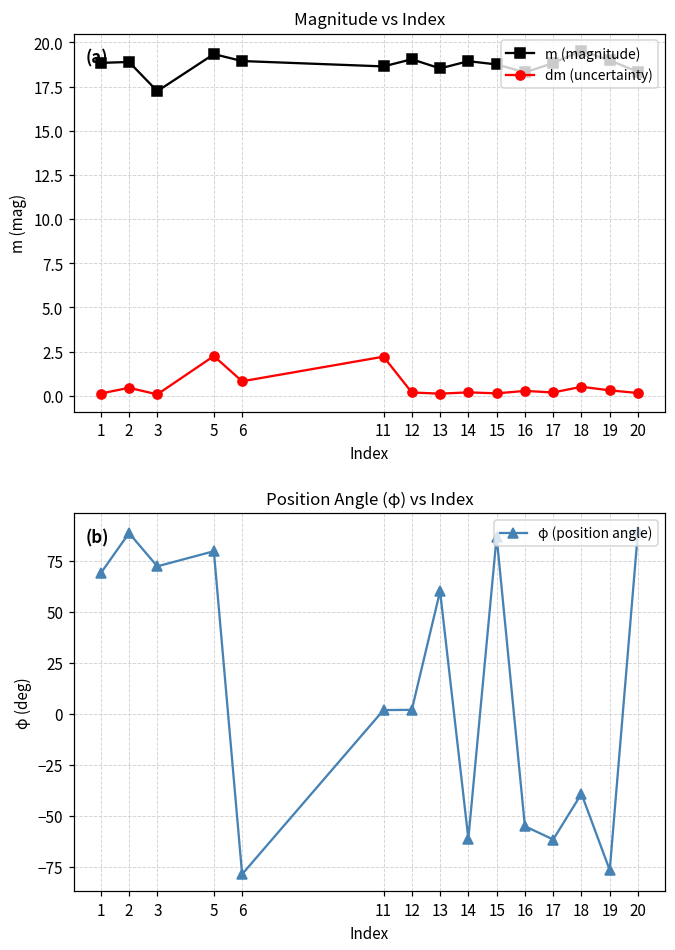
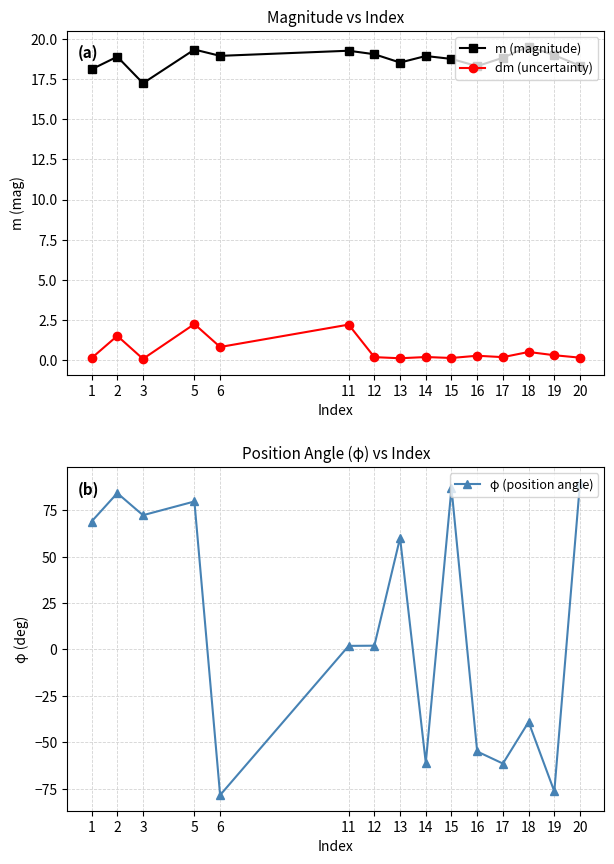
  {
    "Magnitude vs Index": {
      "m (magnitude)": {
-       "1": 18.8,
+       "1": 18.1,
        "2": 18.9,
        "3": 17.2,
        "5": 19.3,
        "6": 18.9,
-       "11": 18.6,
+       "11": 19.3,
        "12": 19.0,
        "13": 18.5,
        "14": 18.9,
        "15": 18.8
      },
      "dm (uncertainty)": {
        "1": 0.1,
-       "2": 0.4,
+       "2": 1.5,
        "3": 0.1,
        "5": 2.2,
        "6": 0.8,
        "11": 2.2,
        "12": 0.2,
        "13": 0.1,
        "14": 0.2,
        "15": 0.1,
        "16": 0.3,
        "17": 0.2,
        "18": 0.5,
        "19": 0.3,
        "20": 0.2
      }
    },
    "Position Angle (φ) vs Index": {
      "1": 69,
-     "2": 89,
+     "2": 84,
      "3": 72,
      "5": 80,
      "6": -79,
      "11": 2,
      "12": 2,
      "13": 60,
      "14": -61,
      "16": -55,
      "17": -62,
      "18": -39,
      "19": -77
    }
  }
